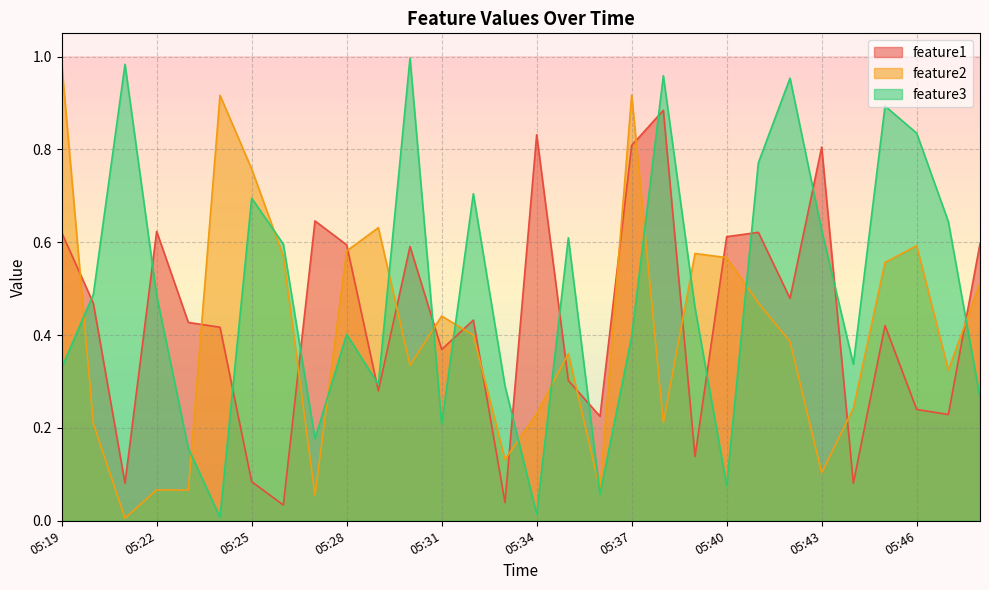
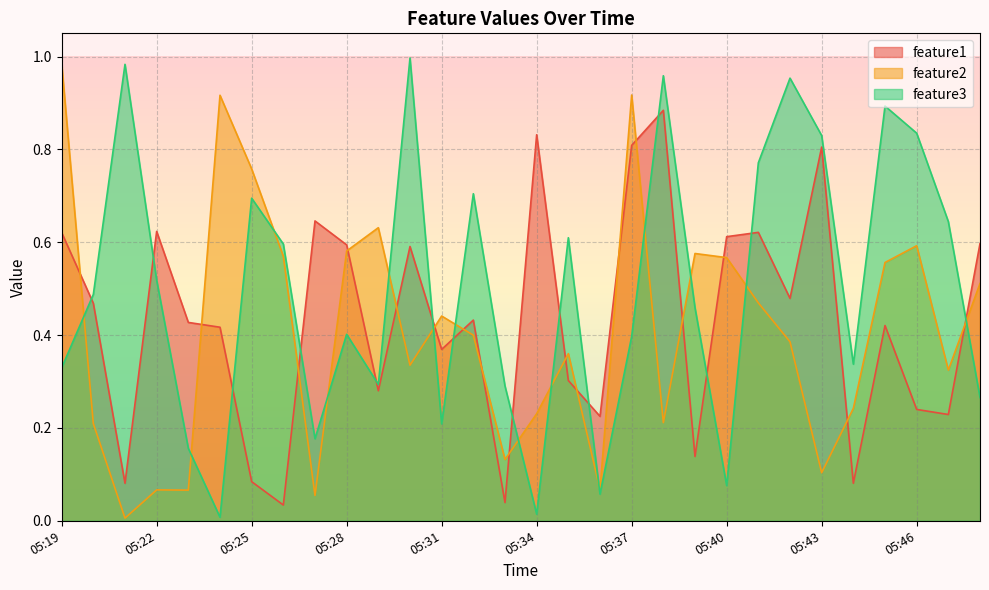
  {
    "feature1": {
      "05:19": 0.62,
      "05:22": 0.62,
      "05:25": 0.08,
      "05:28": 0.59,
      "05:31": 0.37,
      "05:34": 0.83,
      "05:37": 0.81,
      "05:40": 0.61,
      "05:43": 0.80,
      "05:46": 0.24
    },
    "feature2": {
      "05:19": 0.99,
      "05:22": 0.07,
      "05:25": 0.76,
      "05:28": 0.58,
      "05:31": 0.44,
      "05:34": 0.23,
      "05:37": 0.92,
      "05:40": 0.57,
      "05:43": 0.10,
      "05:46": 0.59
    },
    "feature3": {
      "05:19": 0.33,
-     "05:22": 0.49,
+     "05:22": 0.52,
      "05:25": 0.69,
      "05:28": 0.40,
      "05:31": 0.21,
      "05:34": 0.01,
      "05:37": 0.40,
      "05:40": 0.08,
-     "05:43": 0.63,
+     "05:43": 0.83,
      "05:46": 0.83
    }
  }
